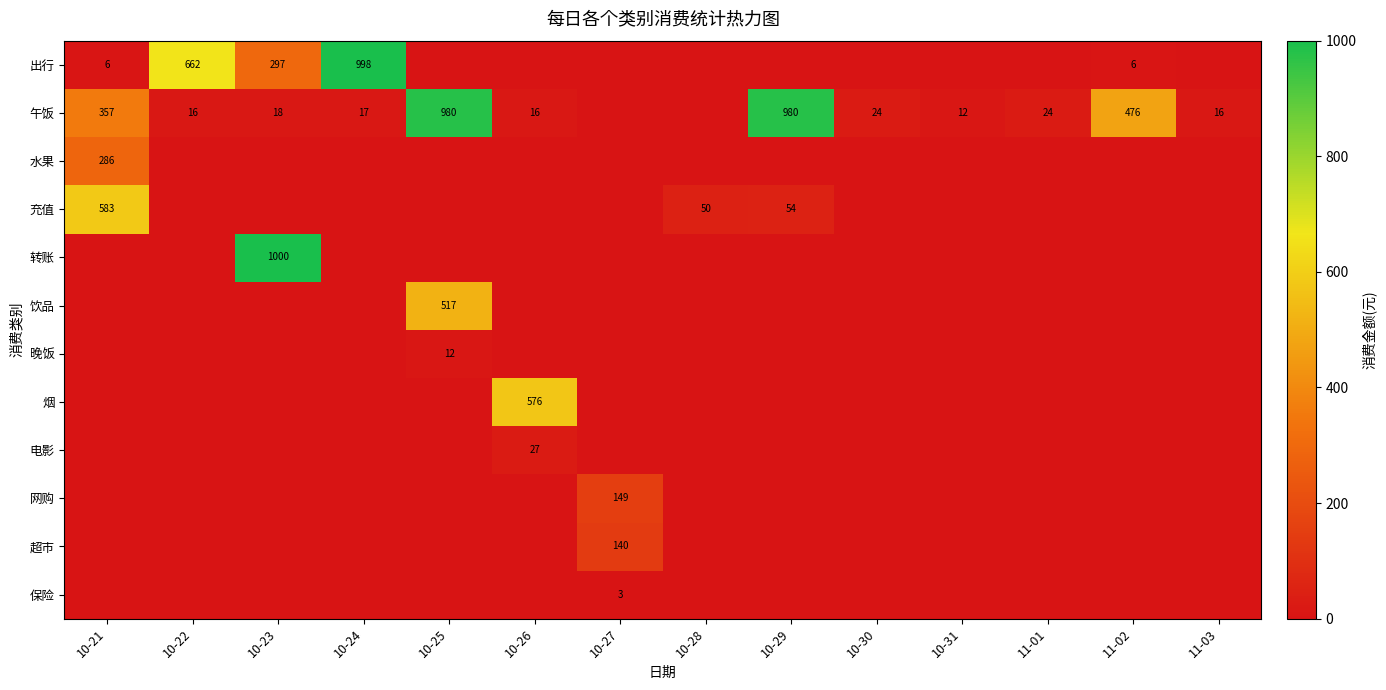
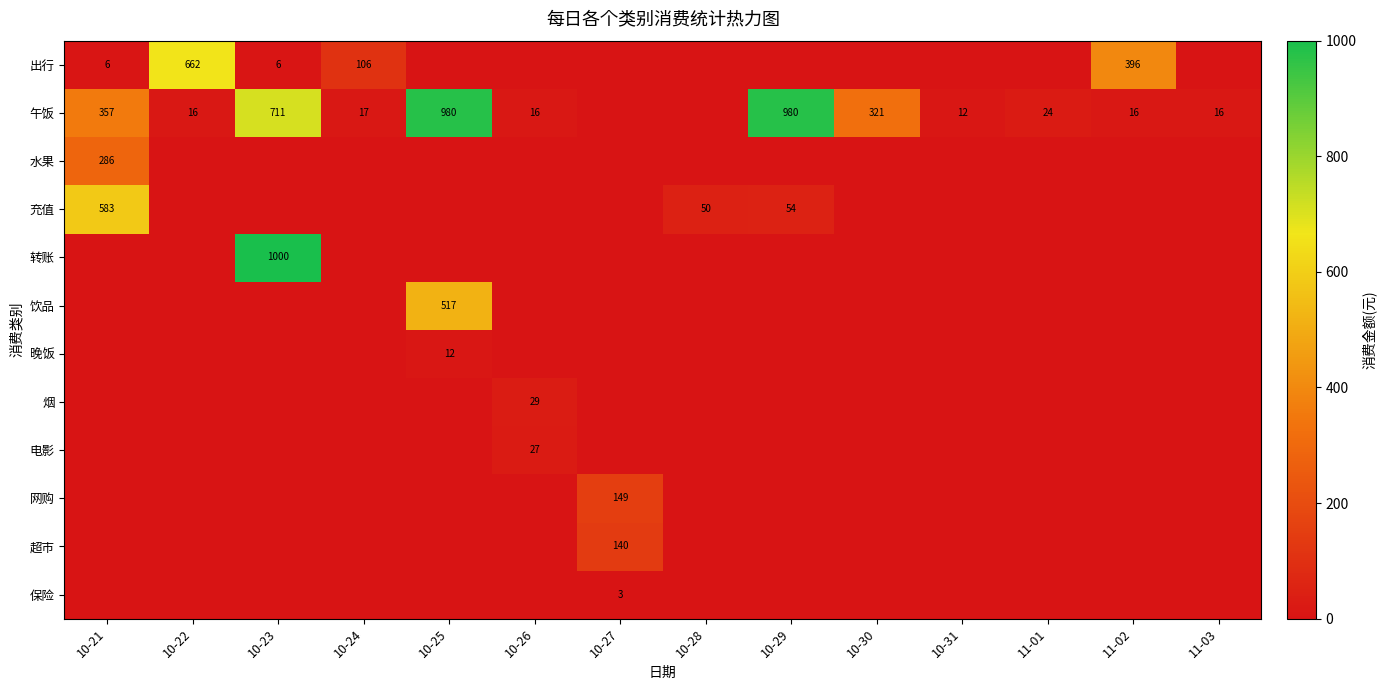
  {
    "出行": {
      "10-21": 6,
      "10-22": 662,
-     "10-23": 297,
-     "10-24": 998,
-     "11-02": 6
+     "10-23": 6,
+     "10-24": 106,
+     "11-02": 396
    },
    "午饭": {
      "10-21": 357,
      "10-22": 16,
-     "10-23": 18,
+     "10-23": 711,
      "10-24": 17,
      "10-25": 980,
      "10-26": 16,
      "10-29": 980,
-     "10-30": 24,
+     "10-30": 321,
      "10-31": 12,
      "11-01": 24,
-     "11-02": 476,
+     "11-02": 16,
      "11-03": 16
    },
    "水果": {
      "10-21": 286
    },
    "充值": {
      "10-21": 583,
      "10-28": 50,
      "10-29": 54
    },
    "转账": {
      "10-23": 1000
    },
    "饮品": {
      "10-25": 517
    },
    "晚饭": {
      "10-25": 12
    },
    "烟": {
-     "10-26": 576
+     "10-26": 29
    },
    "电影": {
      "10-26": 27
    },
    "网购": {
      "10-27": 149
    },
    "超市": {
      "10-27": 140
    },
    "保险": {
      "10-27": 3
    }
  }
